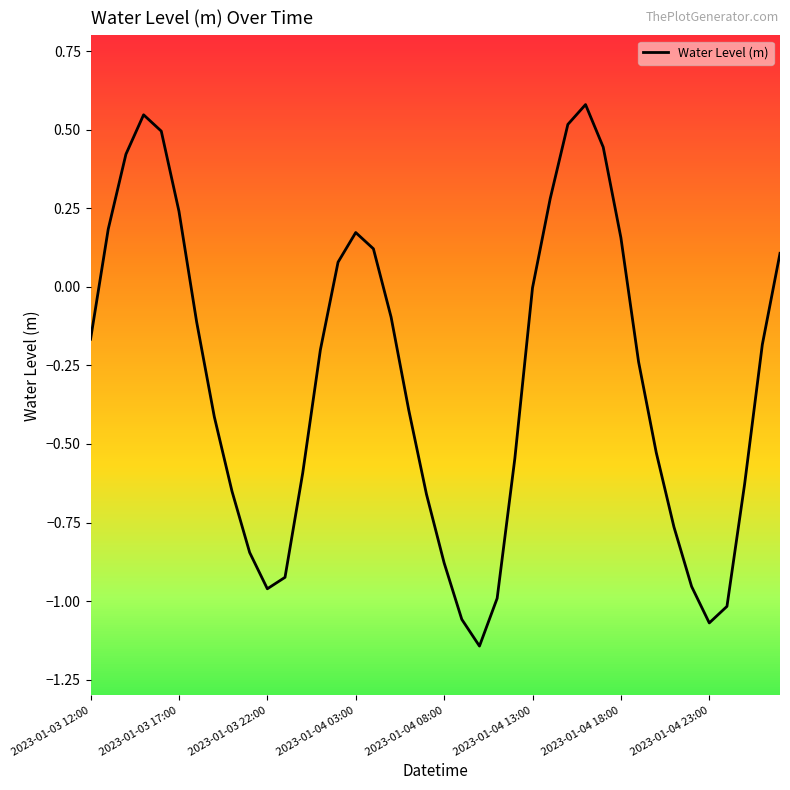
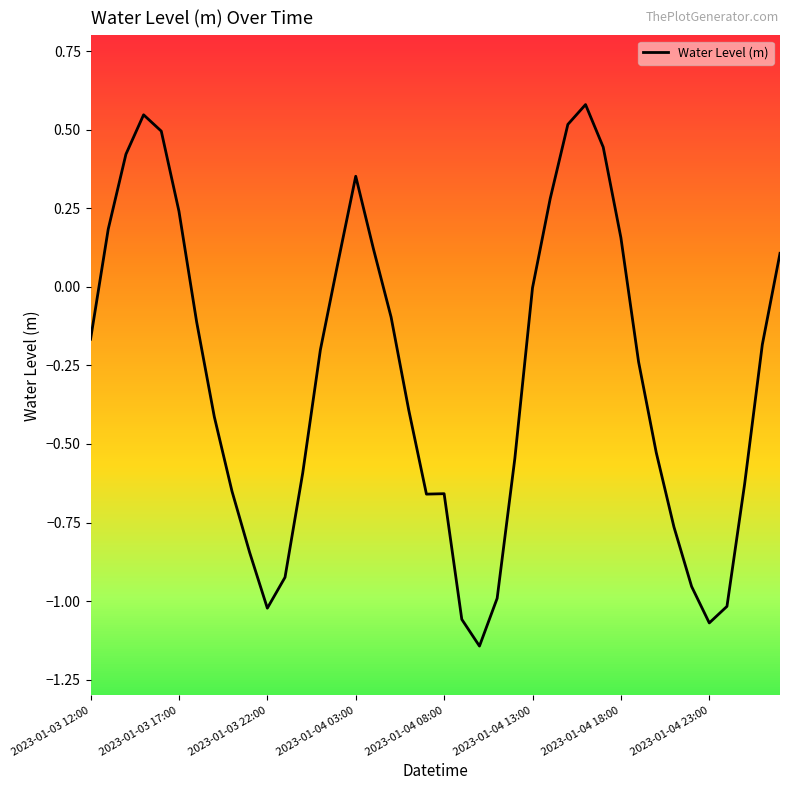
  {
    "2023-01-03 12:00": -0.17,
    "2023-01-03 17:00": 0.24,
-   "2023-01-03 22:00": -0.96,
-   "2023-01-04 03:00": 0.17,
-   "2023-01-04 08:00": -0.88,
+   "2023-01-03 22:00": -1.02,
+   "2023-01-04 03:00": 0.35,
+   "2023-01-04 08:00": -0.66,
    "2023-01-04 13:00": 0.00,
    "2023-01-04 18:00": 0.16,
    "2023-01-04 23:00": -1.07
  }
